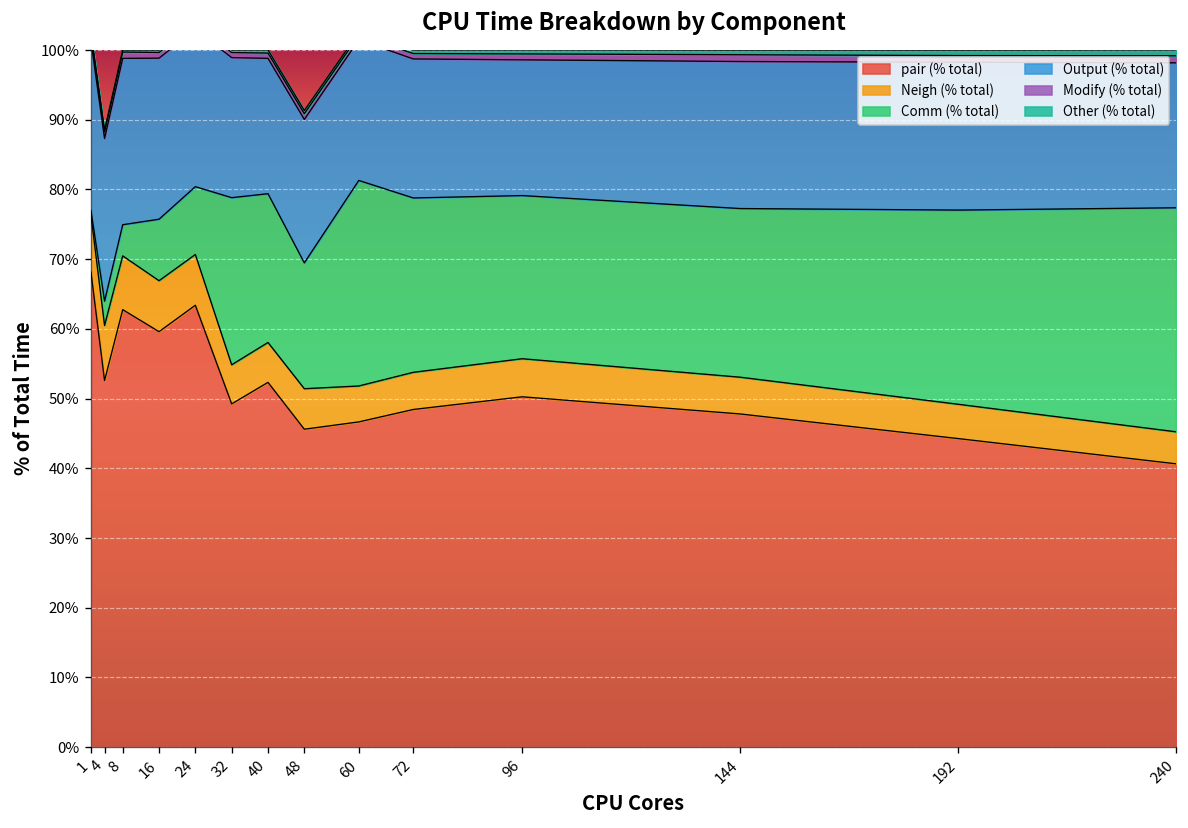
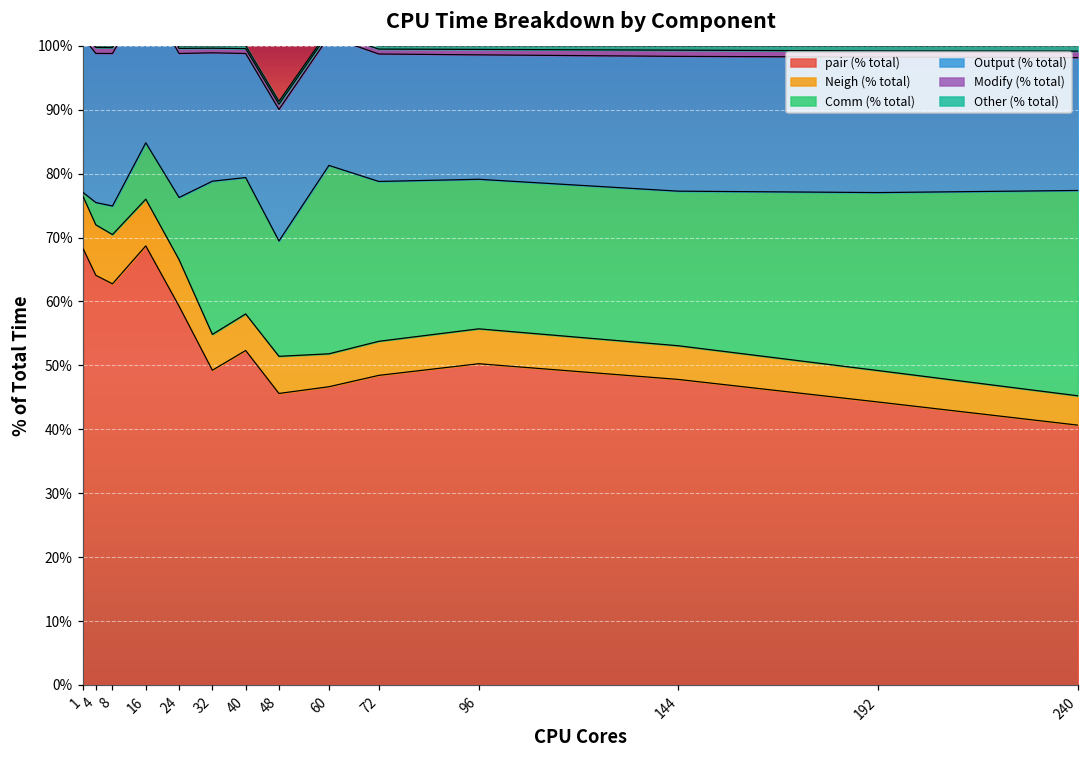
  {
    "pair (% total)": {
      "1": "68%",
-     "4": "53%",
+     "4": "64%",
      "8": "63%",
-     "16": "60%",
-     "24": "63%",
+     "16": "69%",
+     "24": "59%",
      "32": "49%",
      "40": "52%",
      "48": "46%",
      "60": "47%",
      "72": "48%",
      "96": "50%",
      "144": "48%",
      "192": "44%",
      "240": "41%"
    },
    "Neigh (% total)": {
      "1": "8%",
      "4": "8%",
      "8": "8%",
      "16": "7%",
      "24": "7%",
      "32": "6%",
      "40": "6%",
      "48": "6%",
      "60": "5%",
      "72": "5%",
      "96": "5%",
      "144": "5%",
      "192": "5%",
      "240": "5%"
    },
    "Output (% total)": {
      "4": "23%",
      "8": "24%",
      "32": "20%",
      "40": "19%",
      "48": "21%",
      "72": "20%",
      "96": "19%",
      "144": "21%",
      "240": "21%"
    },
    "Modify (% total)": {
      "40": "1%",
      "48": "1%",
      "72": "1%",
      "96": "1%",
      "144": "1%",
      "192": "1%",
      "240": "1%"
    }
  }
